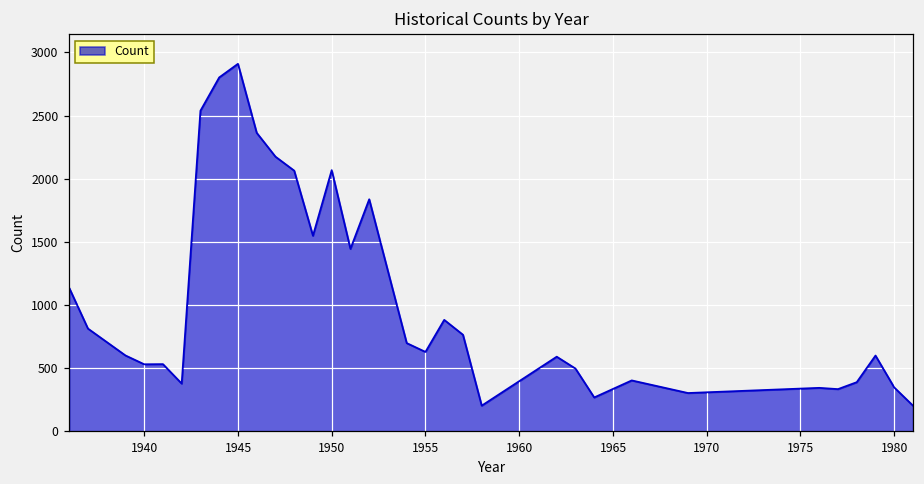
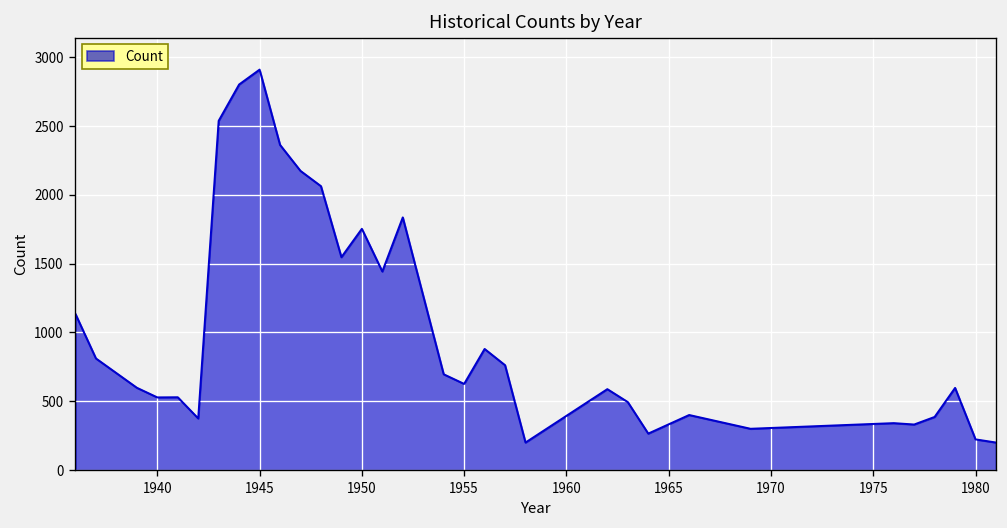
  {
    "1940": 530,
    "1945": 2910,
-   "1950": 2070,
+   "1950": 1750,
    "1955": 630,
-   "1980": 340
+   "1980": 220
  }
